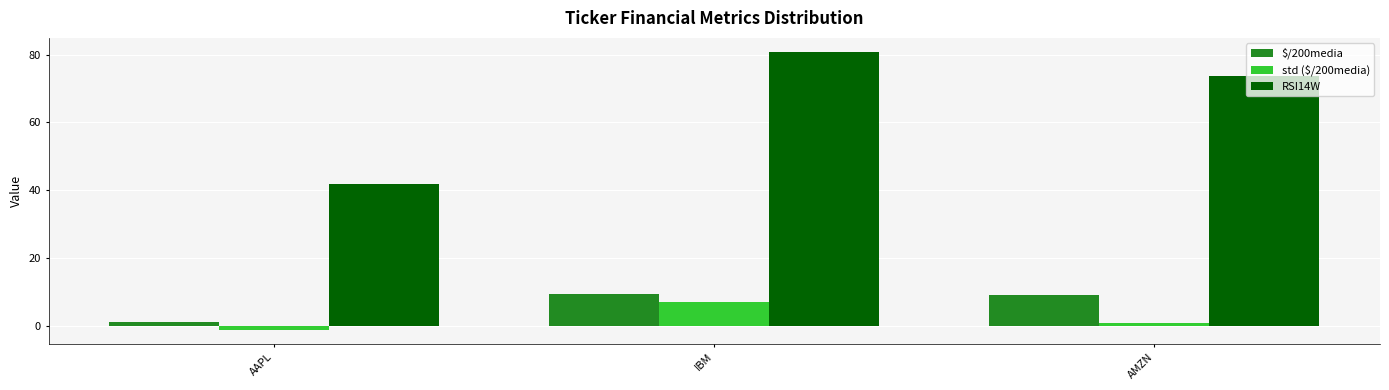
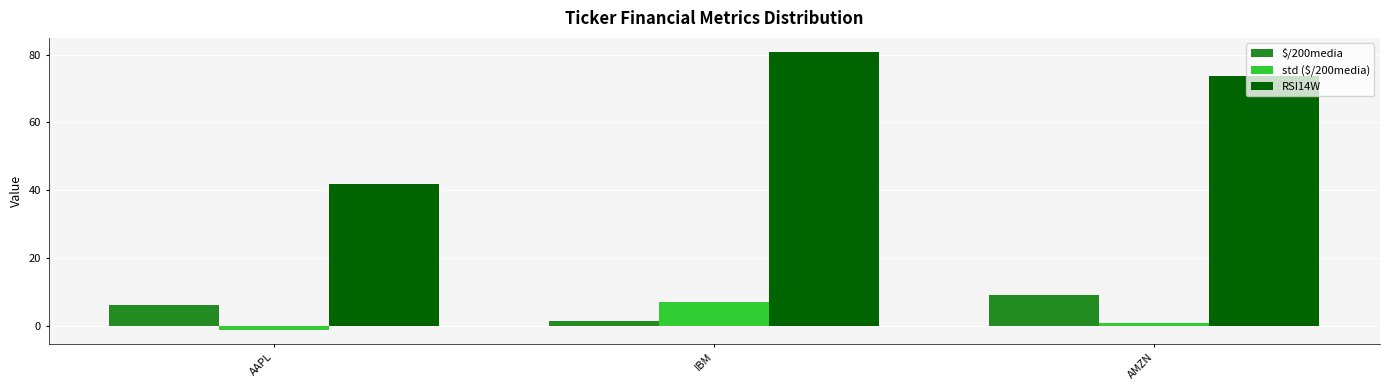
  {
    "$/200media": {
-     "AAPL": 1,
-     "IBM": 9,
+     "AAPL": 6,
+     "IBM": 1,
      "AMZN": 9
    },
    "std ($/200media)": {
      "AAPL": -1,
      "IBM": 7,
      "AMZN": 1
    },
    "RSI14W": {
      "AAPL": 42,
      "IBM": 81
    }
  }
